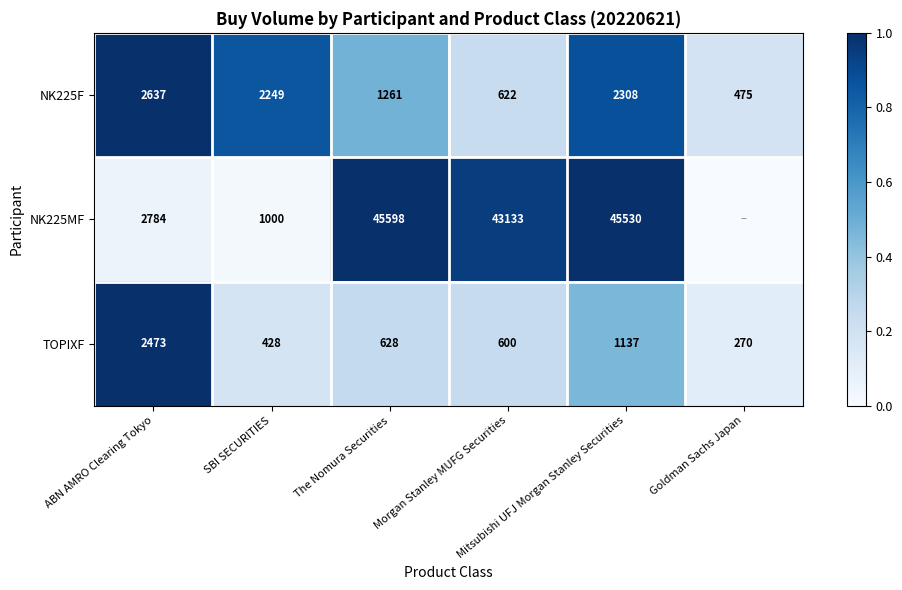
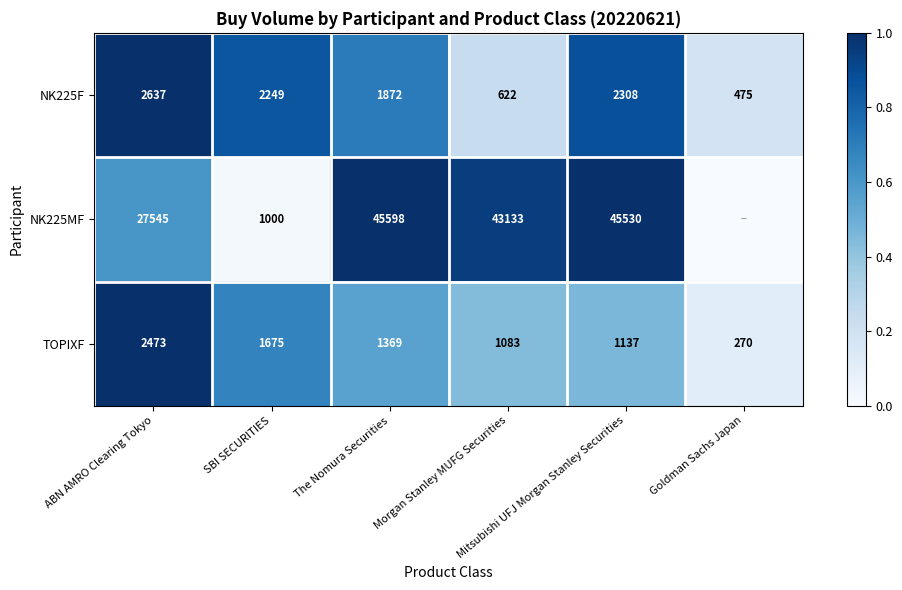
  {
    "NK225F": {
      "ABN AMRO Clearing Tokyo": 2637,
      "SBI SECURITIES": 2249,
-     "The Nomura Securities": 1261,
+     "The Nomura Securities": 1872,
      "Morgan Stanley MUFG Securities": 622,
      "Mitsubishi UFJ Morgan Stanley Securities": 2308,
      "Goldman Sachs Japan": 475
    },
    "NK225MF": {
-     "ABN AMRO Clearing Tokyo": 2784,
+     "ABN AMRO Clearing Tokyo": 27545,
      "SBI SECURITIES": 1000,
      "The Nomura Securities": 45598,
      "Morgan Stanley MUFG Securities": 43133,
      "Mitsubishi UFJ Morgan Stanley Securities": 45530
    },
    "TOPIXF": {
      "ABN AMRO Clearing Tokyo": 2473,
-     "SBI SECURITIES": 428,
-     "The Nomura Securities": 628,
-     "Morgan Stanley MUFG Securities": 600,
+     "SBI SECURITIES": 1675,
+     "The Nomura Securities": 1369,
+     "Morgan Stanley MUFG Securities": 1083,
      "Mitsubishi UFJ Morgan Stanley Securities": 1137,
      "Goldman Sachs Japan": 270
    }
  }
